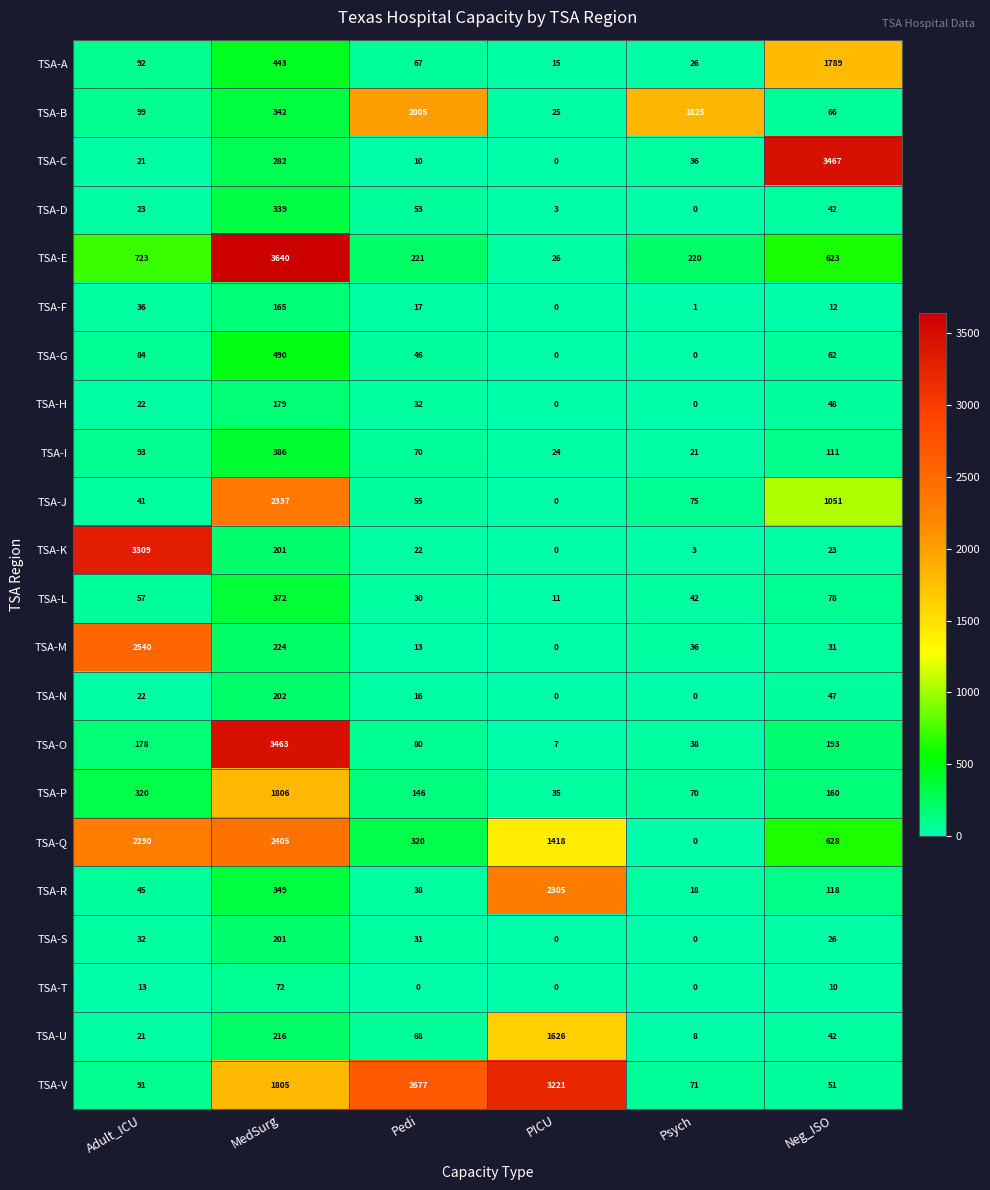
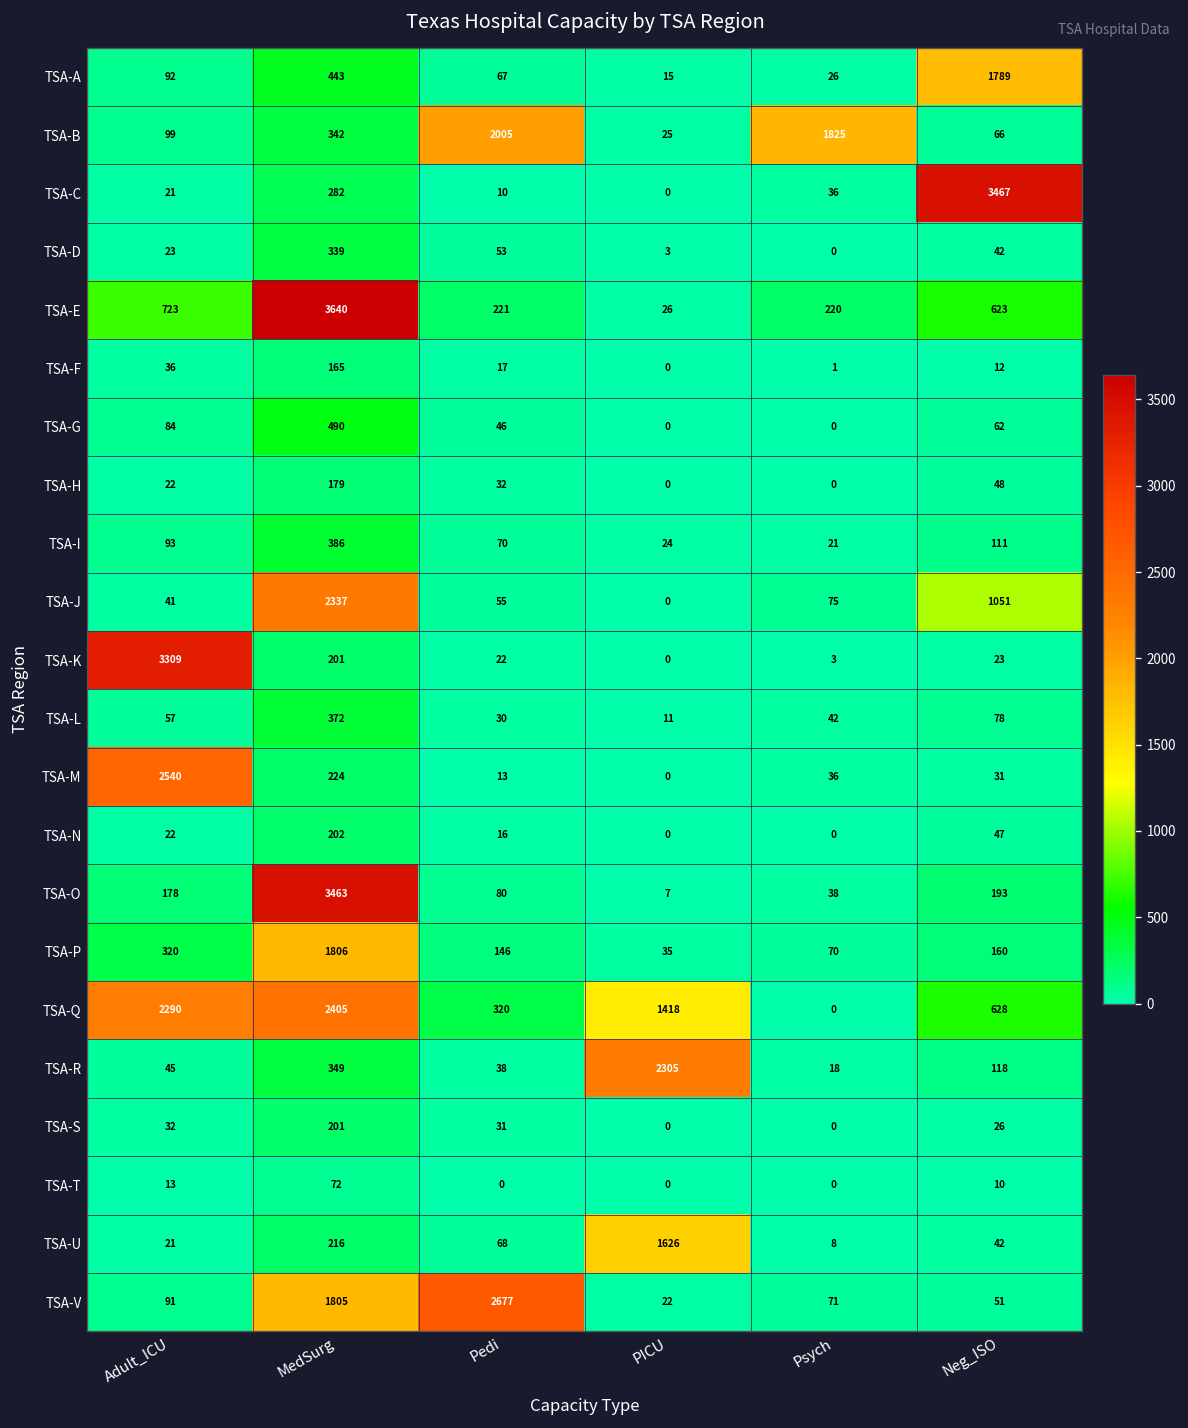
  {
    "TSA-A": {
      "Adult_ICU": 92,
      "MedSurg": 443,
      "Pedi": 67,
      "PICU": 15,
      "Psych": 26,
      "Neg_ISO": 1789
    },
    "TSA-B": {
      "Adult_ICU": 99,
      "MedSurg": 342,
      "Pedi": 2005,
      "PICU": 25,
      "Psych": 1825,
      "Neg_ISO": 66
    },
    "TSA-C": {
      "Adult_ICU": 21,
      "MedSurg": 282,
      "Pedi": 10,
      "PICU": 0,
      "Psych": 36,
      "Neg_ISO": 3467
    },
    "TSA-D": {
      "Adult_ICU": 23,
      "MedSurg": 339,
      "Pedi": 53,
      "PICU": 3,
      "Psych": 0,
      "Neg_ISO": 42
    },
    "TSA-E": {
      "Adult_ICU": 723,
      "MedSurg": 3640,
      "Pedi": 221,
      "PICU": 26,
      "Psych": 220,
      "Neg_ISO": 623
    },
    "TSA-F": {
      "Adult_ICU": 36,
      "MedSurg": 165,
      "Pedi": 17,
      "PICU": 0,
      "Psych": 1,
      "Neg_ISO": 12
    },
    "TSA-G": {
      "Adult_ICU": 84,
      "MedSurg": 490,
      "Pedi": 46,
      "PICU": 0,
      "Psych": 0,
      "Neg_ISO": 62
    },
    "TSA-H": {
      "Adult_ICU": 22,
      "MedSurg": 179,
      "Pedi": 32,
      "PICU": 0,
      "Psych": 0,
      "Neg_ISO": 48
    },
    "TSA-I": {
      "Adult_ICU": 93,
      "MedSurg": 386,
      "Pedi": 70,
      "PICU": 24,
      "Psych": 21,
      "Neg_ISO": 111
    },
    "TSA-J": {
      "Adult_ICU": 41,
      "MedSurg": 2337,
      "Pedi": 55,
      "PICU": 0,
      "Psych": 75,
      "Neg_ISO": 1051
    },
    "TSA-K": {
      "Adult_ICU": 3309,
      "MedSurg": 201,
      "Pedi": 22,
      "PICU": 0,
      "Psych": 3,
      "Neg_ISO": 23
    },
    "TSA-L": {
      "Adult_ICU": 57,
      "MedSurg": 372,
      "Pedi": 30,
      "PICU": 11,
      "Psych": 42,
      "Neg_ISO": 78
    },
    "TSA-M": {
      "Adult_ICU": 2540,
      "MedSurg": 224,
      "Pedi": 13,
      "PICU": 0,
      "Psych": 36,
      "Neg_ISO": 31
    },
    "TSA-N": {
      "Adult_ICU": 22,
      "MedSurg": 202,
      "Pedi": 16,
      "PICU": 0,
      "Psych": 0,
      "Neg_ISO": 47
    },
    "TSA-O": {
      "Adult_ICU": 178,
      "MedSurg": 3463,
      "Pedi": 80,
      "PICU": 7,
      "Psych": 38,
      "Neg_ISO": 193
    },
    "TSA-P": {
      "Adult_ICU": 320,
      "MedSurg": 1806,
      "Pedi": 146,
      "PICU": 35,
      "Psych": 70,
      "Neg_ISO": 160
    },
    "TSA-Q": {
      "Adult_ICU": 2290,
      "MedSurg": 2405,
      "Pedi": 320,
      "PICU": 1418,
      "Psych": 0,
      "Neg_ISO": 628
    },
    "TSA-R": {
      "Adult_ICU": 45,
      "MedSurg": 349,
      "Pedi": 38,
      "PICU": 2305,
      "Psych": 18,
      "Neg_ISO": 118
    },
    "TSA-S": {
      "Adult_ICU": 32,
      "MedSurg": 201,
      "Pedi": 31,
      "PICU": 0,
      "Psych": 0,
      "Neg_ISO": 26
    },
    "TSA-T": {
      "Adult_ICU": 13,
      "MedSurg": 72,
      "Pedi": 0,
      "PICU": 0,
      "Psych": 0,
      "Neg_ISO": 10
    },
    "TSA-U": {
      "Adult_ICU": 21,
      "MedSurg": 216,
      "Pedi": 68,
      "PICU": 1626,
      "Psych": 8,
      "Neg_ISO": 42
    },
    "TSA-V": {
      "Adult_ICU": 91,
      "MedSurg": 1805,
      "Pedi": 2677,
-     "PICU": 3221,
+     "PICU": 22,
      "Psych": 71,
      "Neg_ISO": 51
    }
  }
